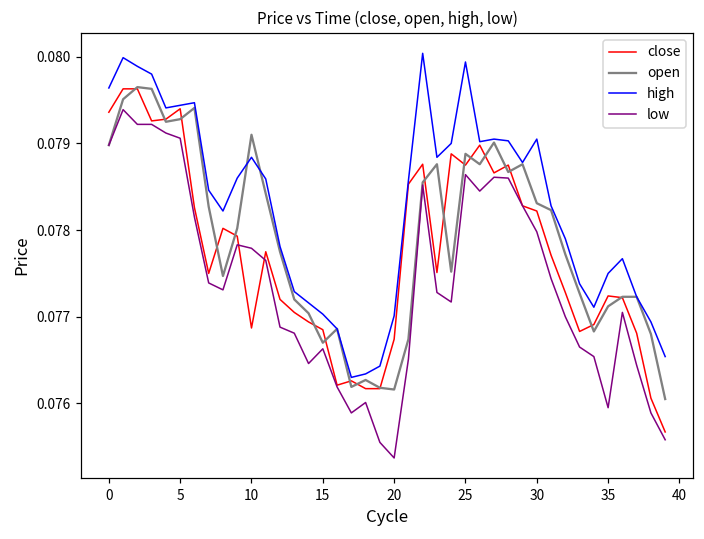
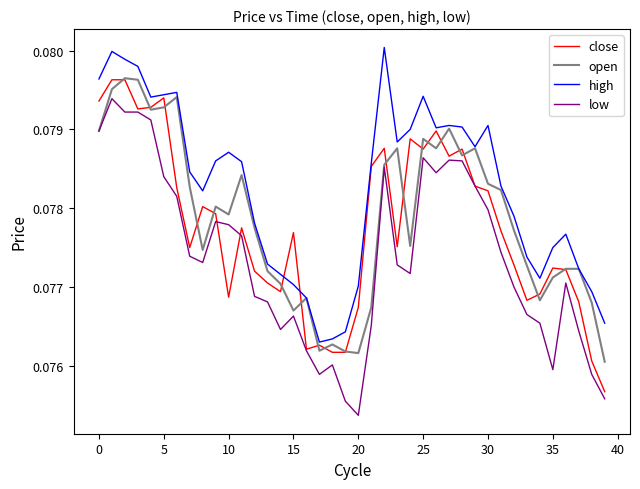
  {
    "close": {
      "0": 0.0794,
      "5": 0.0794,
      "10": 0.0769,
-     "15": 0.0769,
+     "15": 0.0777,
      "20": 0.0767,
      "25": 0.0788,
      "30": 0.0782,
      "35": 0.0772
    },
    "open": {
      "5": 0.0793,
-     "10": 0.0791,
+     "10": 0.0779,
      "15": 0.0767,
      "20": 0.0762,
      "25": 0.0789,
      "30": 0.0783,
      "35": 0.0771
    },
    "high": {
      "0": 0.0796,
      "5": 0.0794,
-     "10": 0.0788,
+     "10": 0.0787,
      "15": 0.0770,
      "20": 0.0770,
-     "25": 0.0799,
+     "25": 0.0794,
      "30": 0.0791,
      "35": 0.0775
    },
    "low": {
-     "5": 0.0791,
+     "5": 0.0784,
      "10": 0.0778,
      "15": 0.0766,
      "20": 0.0754,
      "25": 0.0786,
      "30": 0.0780,
      "35": 0.0760
    }
  }
